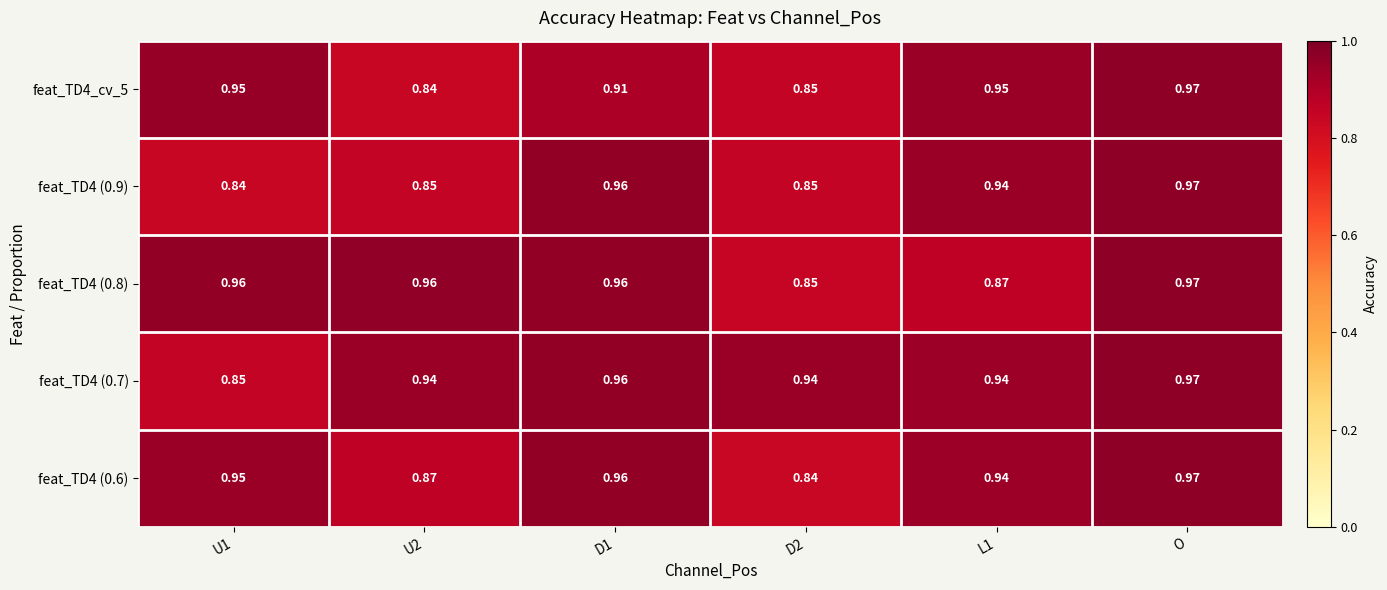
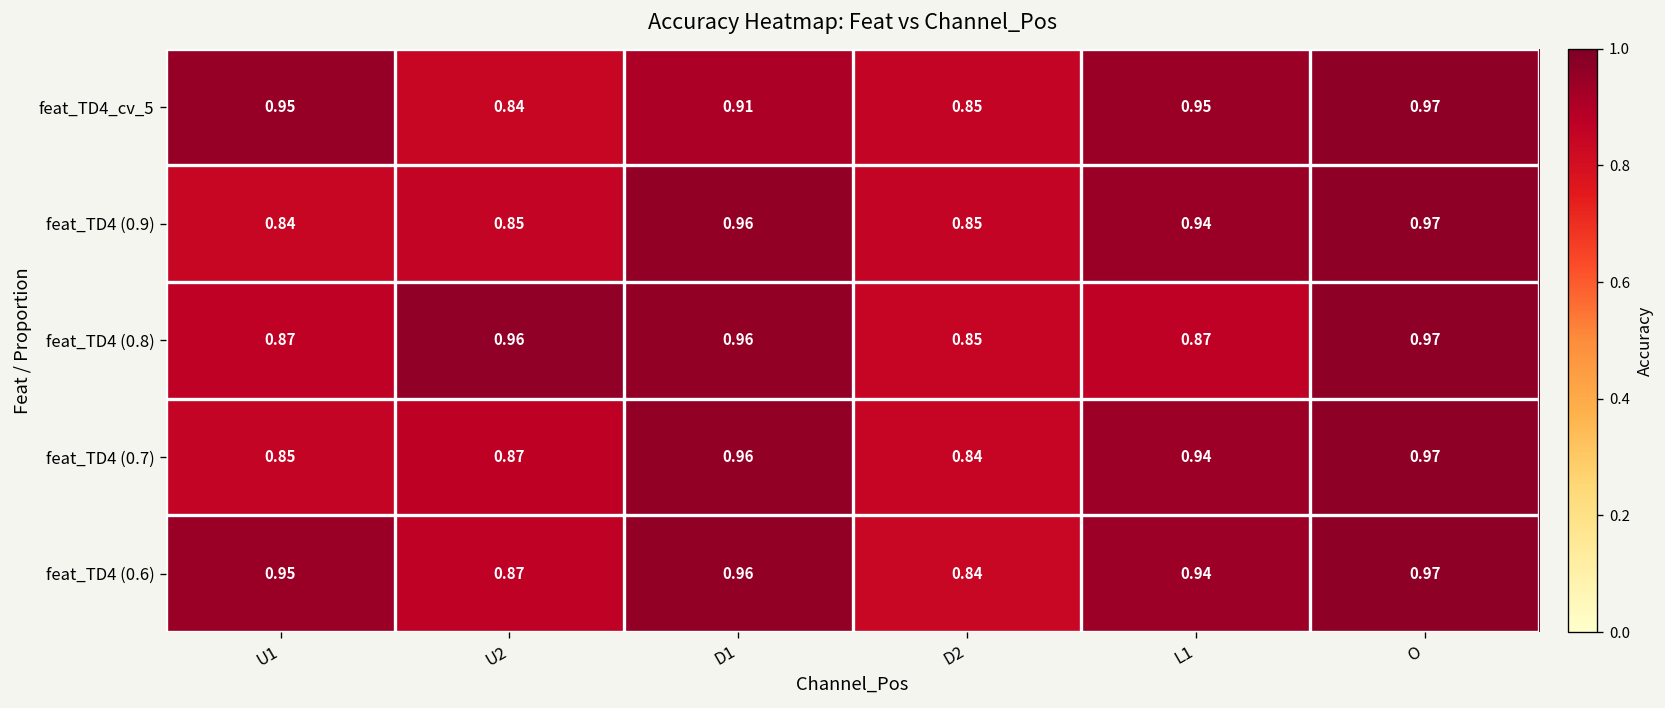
  {
    "feat_TD4_cv_5": {
      "U1": 0.95,
      "U2": 0.84,
      "D1": 0.91,
      "D2": 0.85,
      "L1": 0.95,
      "O": 0.97
    },
    "feat_TD4 (0.9)": {
      "U1": 0.84,
      "U2": 0.85,
      "D1": 0.96,
      "D2": 0.85,
      "L1": 0.94,
      "O": 0.97
    },
    "feat_TD4 (0.8)": {
-     "U1": 0.96,
+     "U1": 0.87,
      "U2": 0.96,
      "D1": 0.96,
      "D2": 0.85,
      "L1": 0.87,
      "O": 0.97
    },
    "feat_TD4 (0.7)": {
      "U1": 0.85,
-     "U2": 0.94,
+     "U2": 0.87,
      "D1": 0.96,
-     "D2": 0.94,
+     "D2": 0.84,
      "L1": 0.94,
      "O": 0.97
    },
    "feat_TD4 (0.6)": {
      "U1": 0.95,
      "U2": 0.87,
      "D1": 0.96,
      "D2": 0.84,
      "L1": 0.94,
      "O": 0.97
    }
  }
